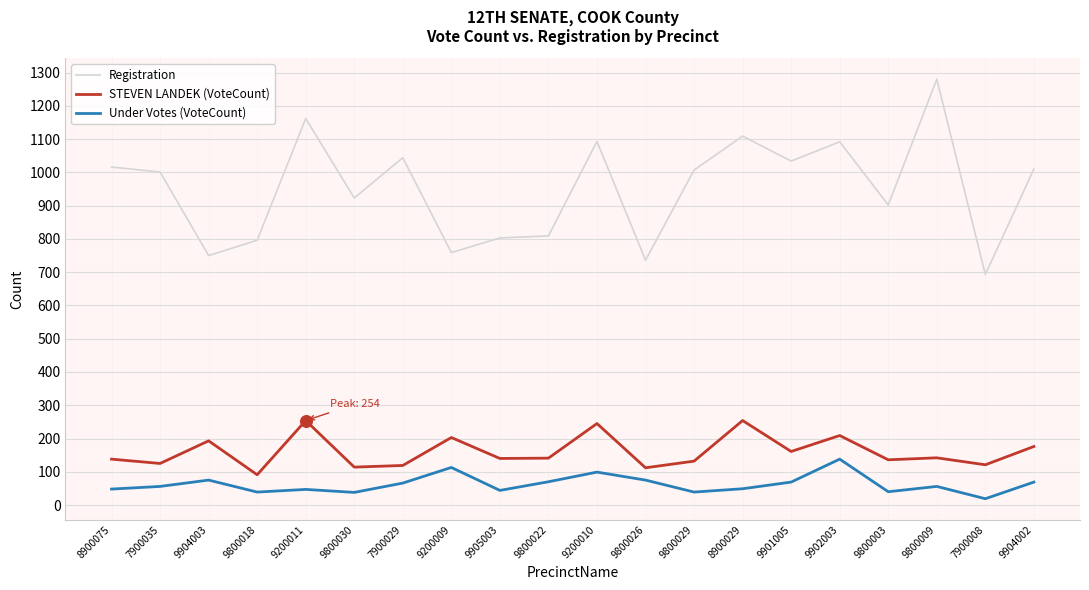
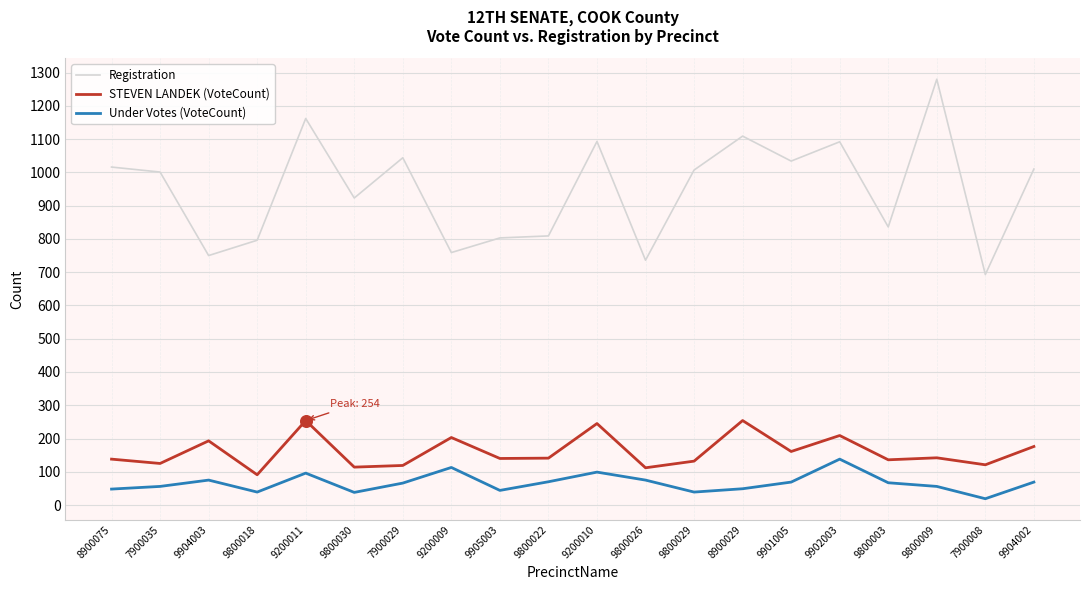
  {
    "Registration": {
      "8900075": 1020,
      "7900035": 1000,
      "9904003": 750,
      "9800018": 800,
      "9200011": 1160,
      "9800030": 920,
      "7900029": 1040,
      "9200009": 760,
      "9905003": 800,
      "9800022": 810,
      "9200010": 1090,
      "9800026": 740,
      "9800029": 1010,
      "8900029": 1110,
      "9901005": 1030,
      "9902003": 1090,
-     "9800003": 900,
+     "9800003": 840,
      "9800009": 1280,
      "7900008": 690,
      "9904002": 1010
    },
    "Under Votes (VoteCount)": {
      "8900075": 50,
      "7900035": 60,
      "9904003": 80,
      "9800018": 40,
-     "9200011": 50,
+     "9200011": 100,
      "9800030": 40,
      "7900029": 70,
      "9200009": 110,
      "9905003": 40,
      "9800022": 70,
      "9200010": 100,
      "9800026": 80,
      "9800029": 40,
      "8900029": 50,
      "9901005": 70,
      "9902003": 140,
-     "9800003": 40,
+     "9800003": 70,
      "9800009": 60,
      "7900008": 20,
      "9904002": 70
    }
  }
